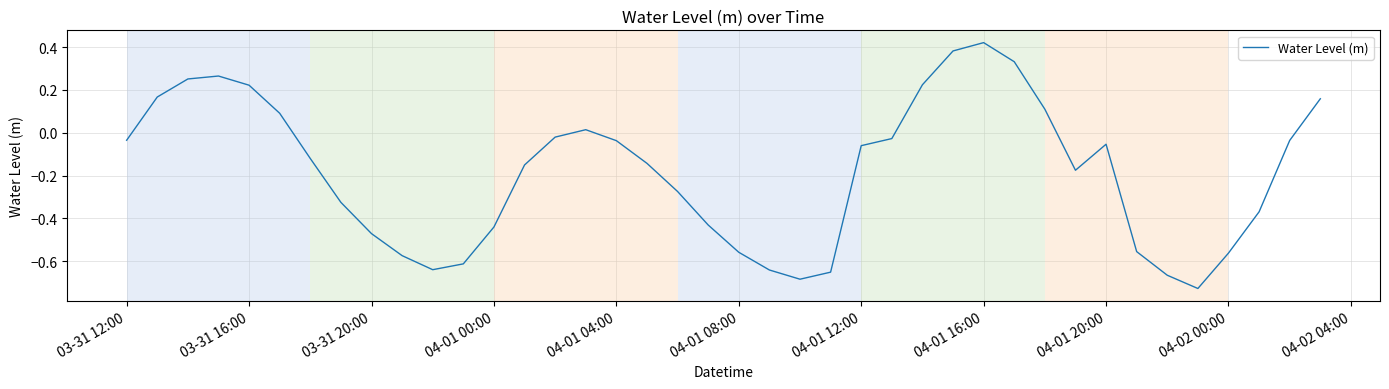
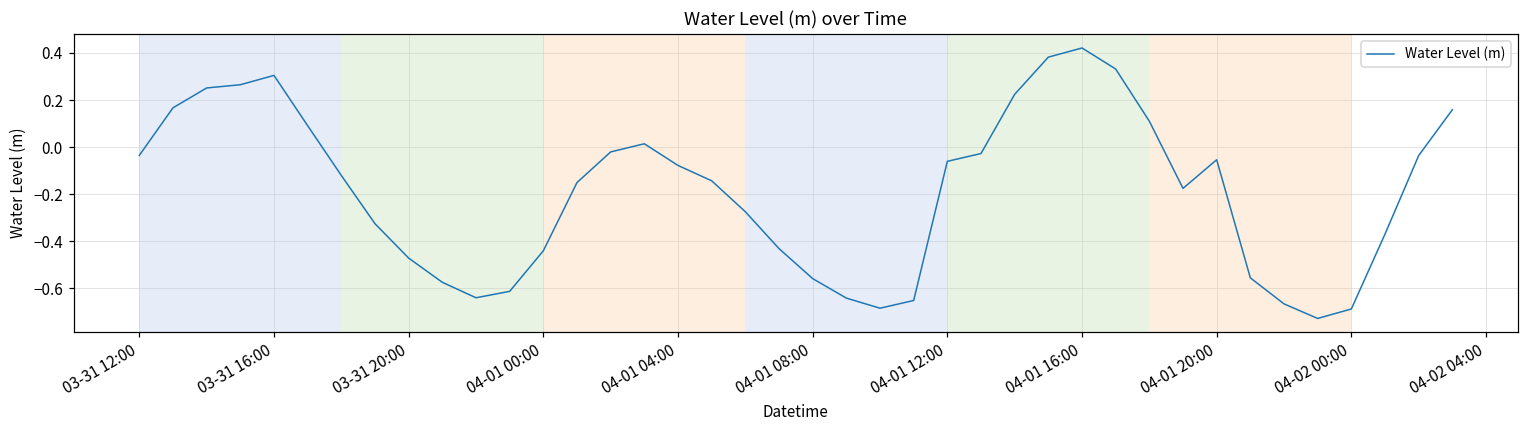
  {
    "03-31 12:00": -0.04,
-   "03-31 16:00": 0.22,
+   "03-31 16:00": 0.30,
    "03-31 20:00": -0.47,
    "04-01 00:00": -0.44,
-   "04-01 04:00": -0.04,
+   "04-01 04:00": -0.08,
    "04-01 08:00": -0.56,
    "04-01 12:00": -0.06,
    "04-01 16:00": 0.42,
    "04-01 20:00": -0.05,
-   "04-02 00:00": -0.56
+   "04-02 00:00": -0.69
  }
